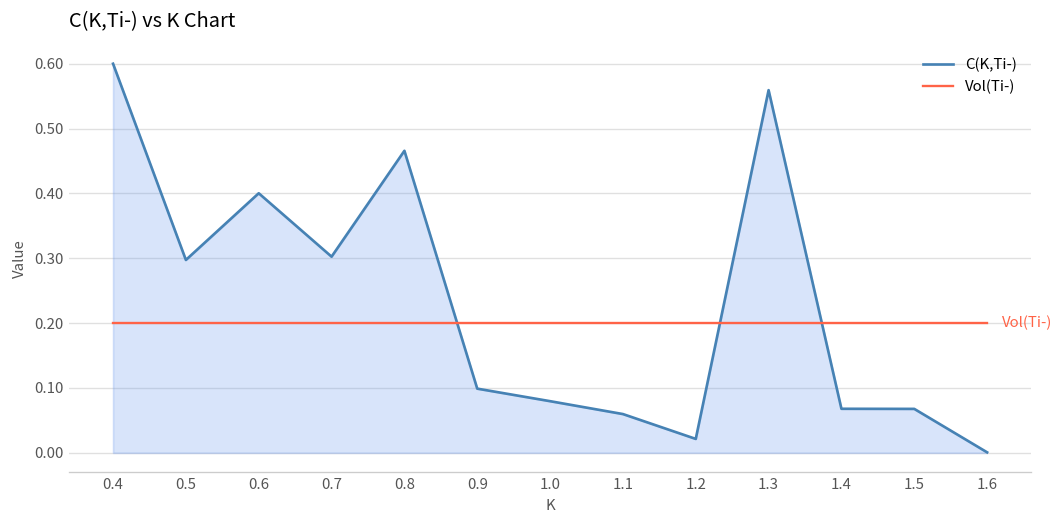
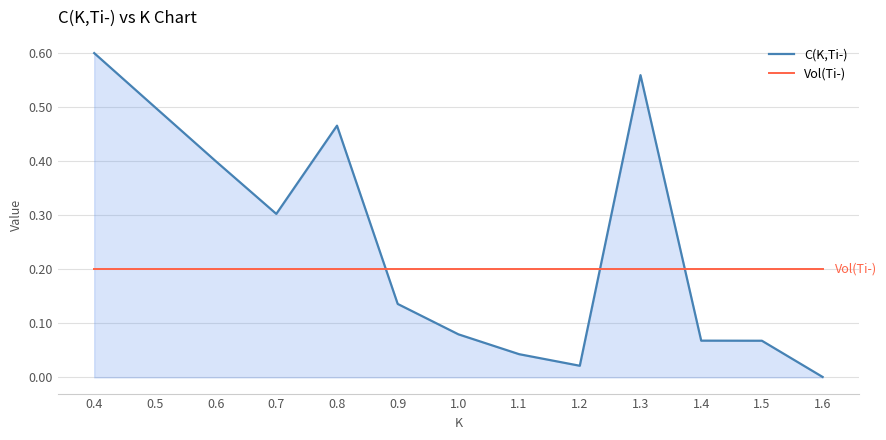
  {
    "C(K,Ti-)": {
      "0.4": 0.60,
-     "0.5": 0.30,
+     "0.5": 0.50,
      "0.6": 0.40,
      "0.7": 0.30,
      "0.8": 0.47,
-     "0.9": 0.10,
+     "0.9": 0.14,
      "1.0": 0.08,
-     "1.1": 0.06,
+     "1.1": 0.04,
      "1.2": 0.02,
      "1.3": 0.56,
      "1.4": 0.07,
      "1.5": 0.07,
      "1.6": 0.00
    },
    "Vol(Ti-)": {
      "0.4": 0.20,
      "0.5": 0.20,
      "0.6": 0.20,
      "0.7": 0.20,
      "0.8": 0.20,
      "0.9": 0.20,
      "1.0": 0.20,
      "1.1": 0.20,
      "1.2": 0.20,
      "1.3": 0.20,
      "1.4": 0.20,
      "1.5": 0.20,
      "1.6": 0.20
    }
  }
